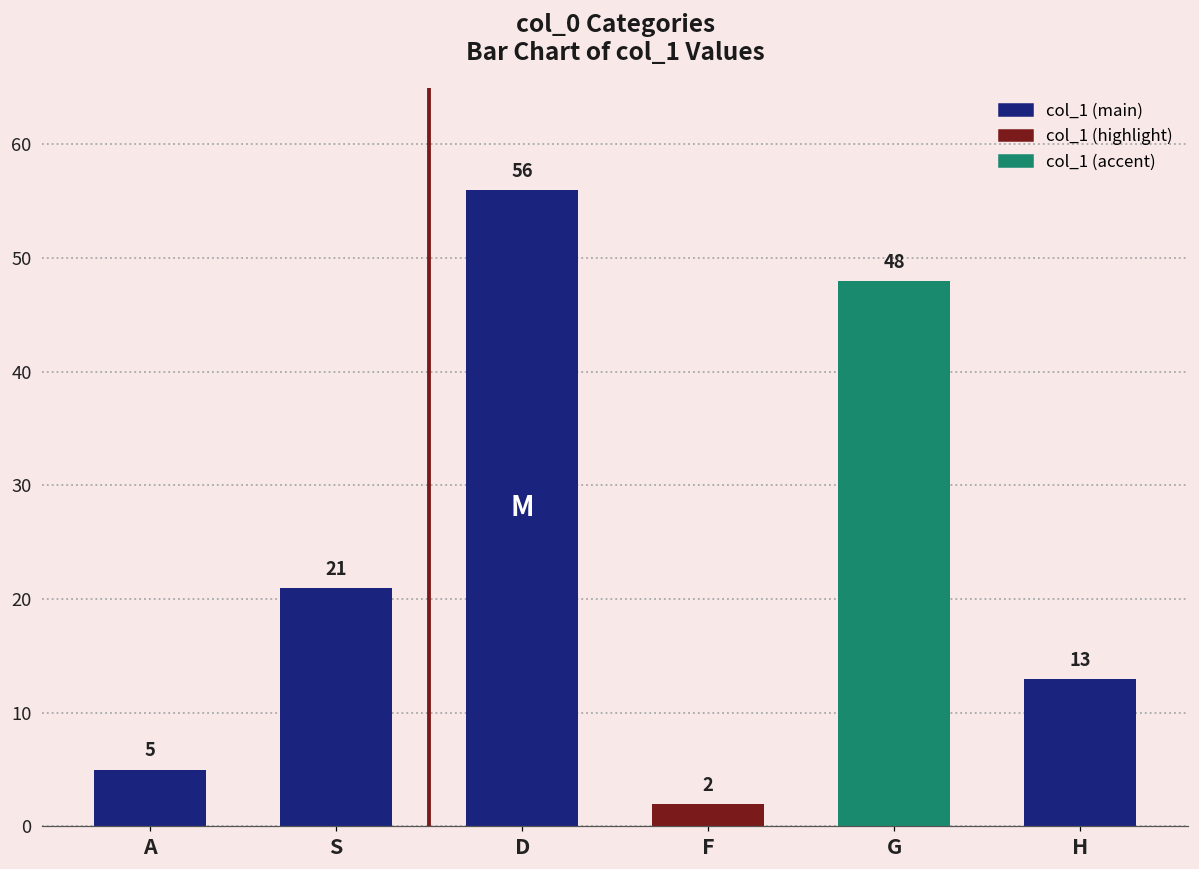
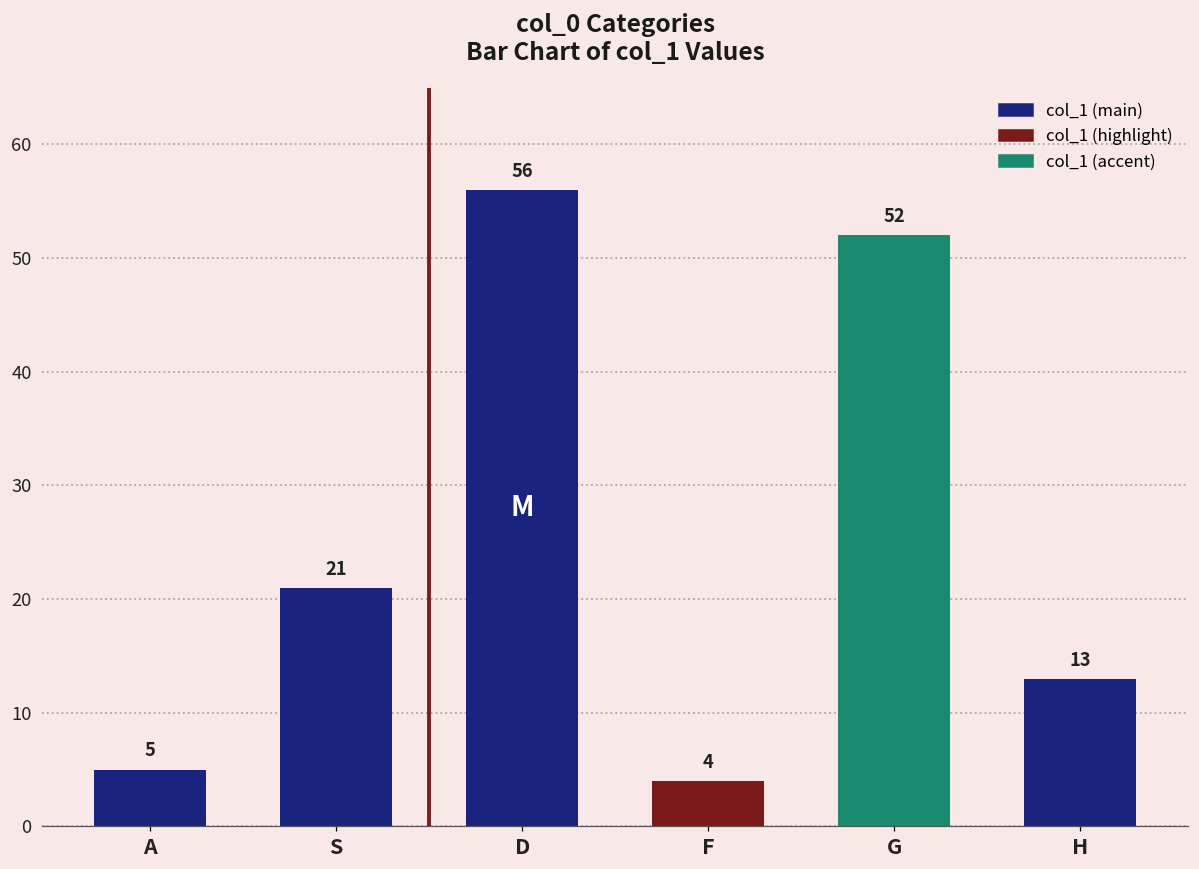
  {
    "A": 5,
    "S": 21,
    "D": 56,
-   "F": 2,
-   "G": 48,
+   "F": 4,
+   "G": 52,
    "H": 13
  }
